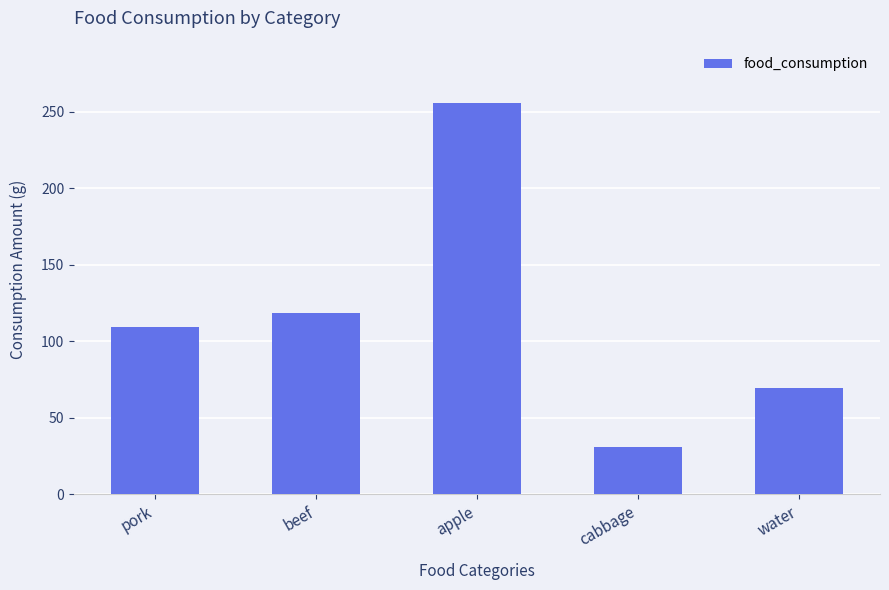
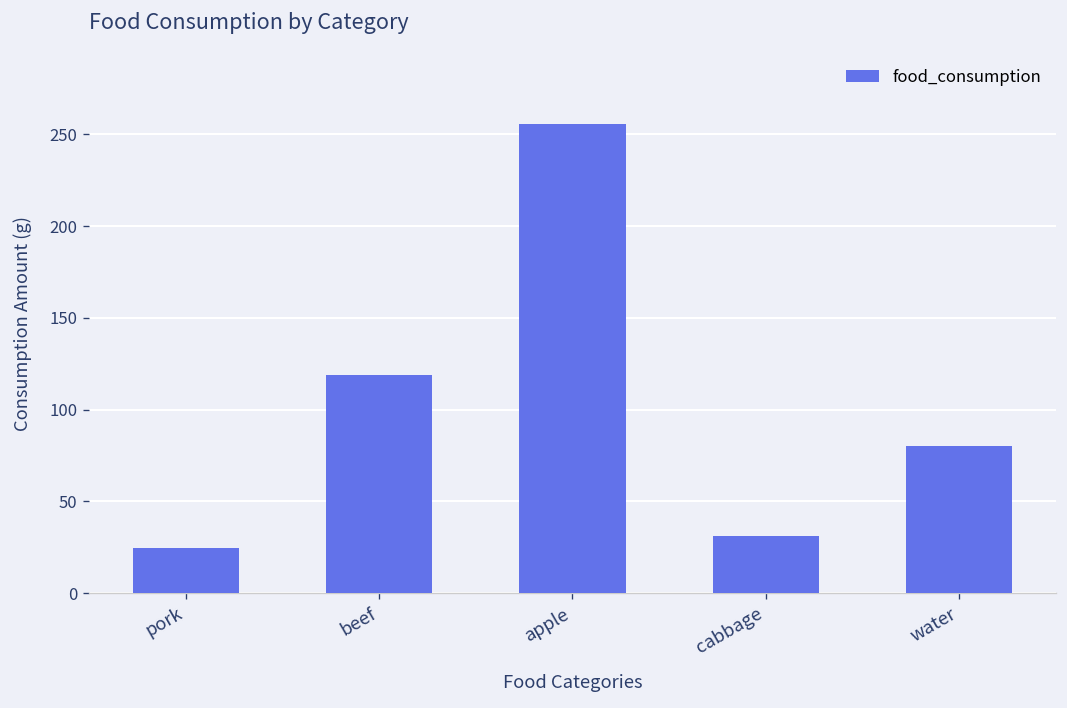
  {
-   "pork": 110,
+   "pork": 24,
    "beef": 119,
    "apple": 256,
    "cabbage": 31,
-   "water": 70
+   "water": 80
  }
